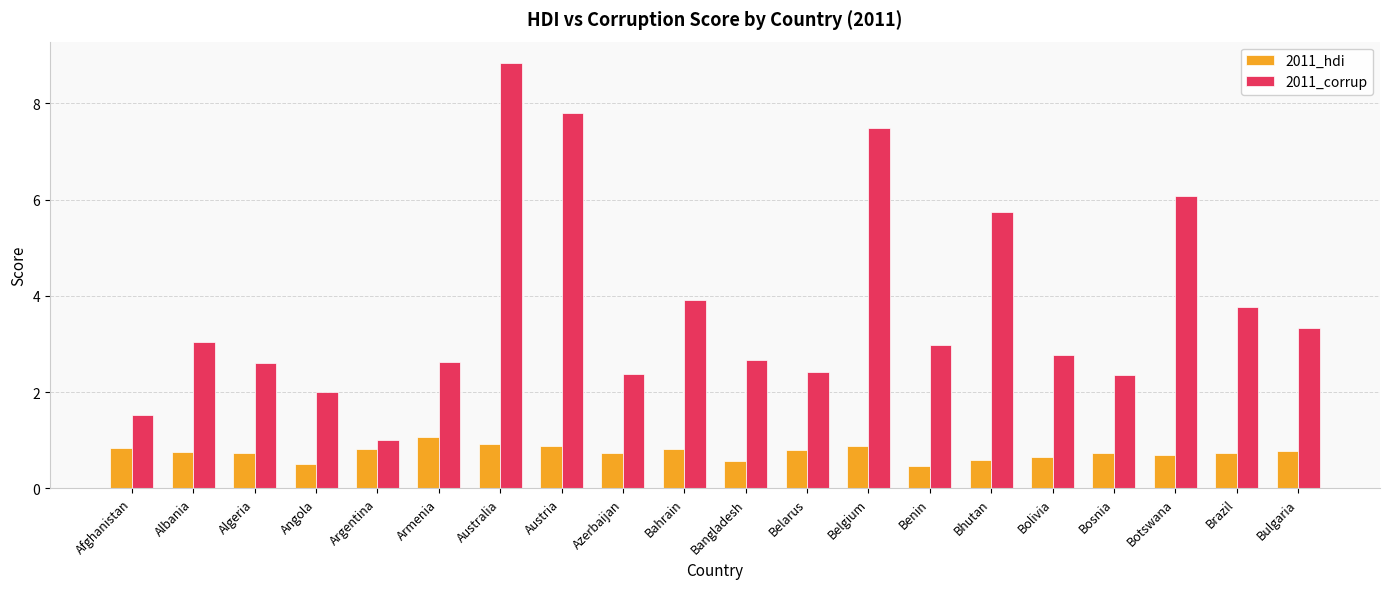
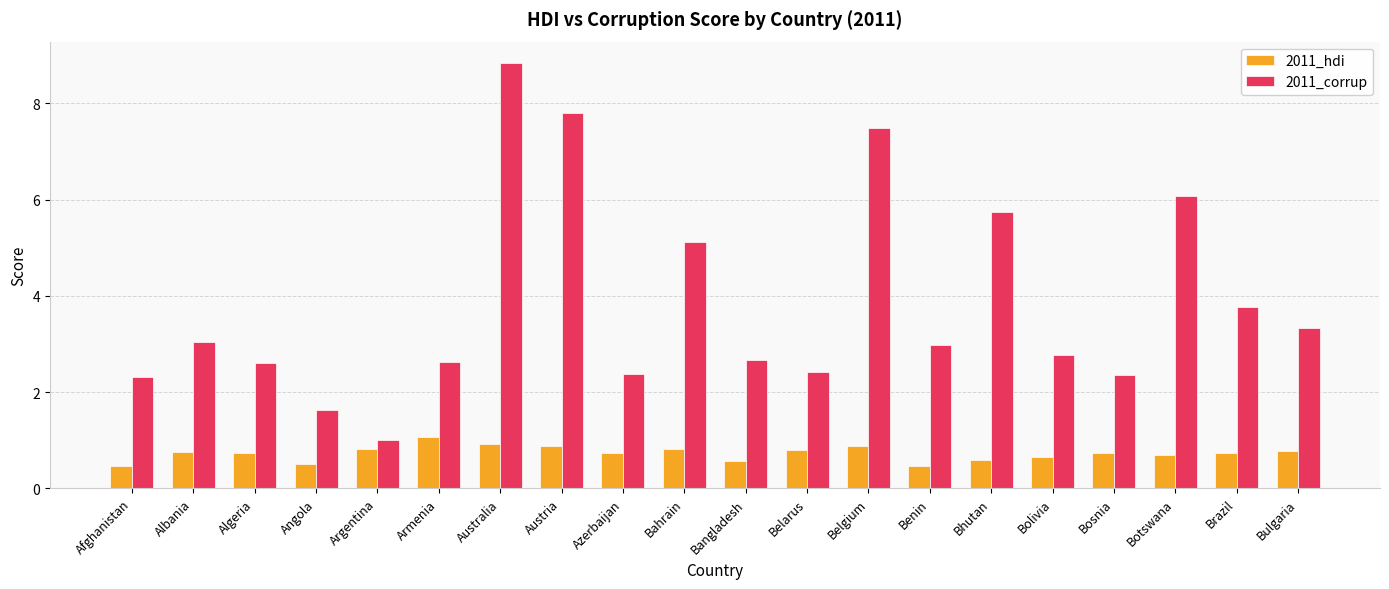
  {
    "2011_hdi": {
-     "Afghanistan": 0.8,
+     "Afghanistan": 0.5,
      "Albania": 0.8,
      "Algeria": 0.7,
      "Angola": 0.5,
      "Argentina": 0.8,
      "Armenia": 1.1,
      "Australia": 0.9,
      "Austria": 0.9,
      "Azerbaijan": 0.7,
      "Bahrain": 0.8,
      "Bangladesh": 0.6,
      "Belarus": 0.8,
      "Belgium": 0.9,
      "Benin": 0.5,
      "Bhutan": 0.6,
      "Bolivia": 0.7,
      "Bosnia": 0.7,
      "Botswana": 0.7,
      "Brazil": 0.7,
      "Bulgaria": 0.8
    },
    "2011_corrup": {
-     "Afghanistan": 1.5,
+     "Afghanistan": 2.3,
      "Albania": 3.1,
      "Algeria": 2.6,
-     "Angola": 2.0,
+     "Angola": 1.6,
      "Argentina": 1.0,
      "Armenia": 2.6,
      "Australia": 8.8,
      "Austria": 7.8,
      "Azerbaijan": 2.4,
-     "Bahrain": 3.9,
+     "Bahrain": 5.1,
      "Bangladesh": 2.7,
      "Belarus": 2.4,
      "Belgium": 7.5,
      "Benin": 3.0,
      "Bhutan": 5.7,
      "Bolivia": 2.8,
      "Bosnia": 2.4,
      "Botswana": 6.1,
      "Brazil": 3.8,
      "Bulgaria": 3.3
    }
  }
